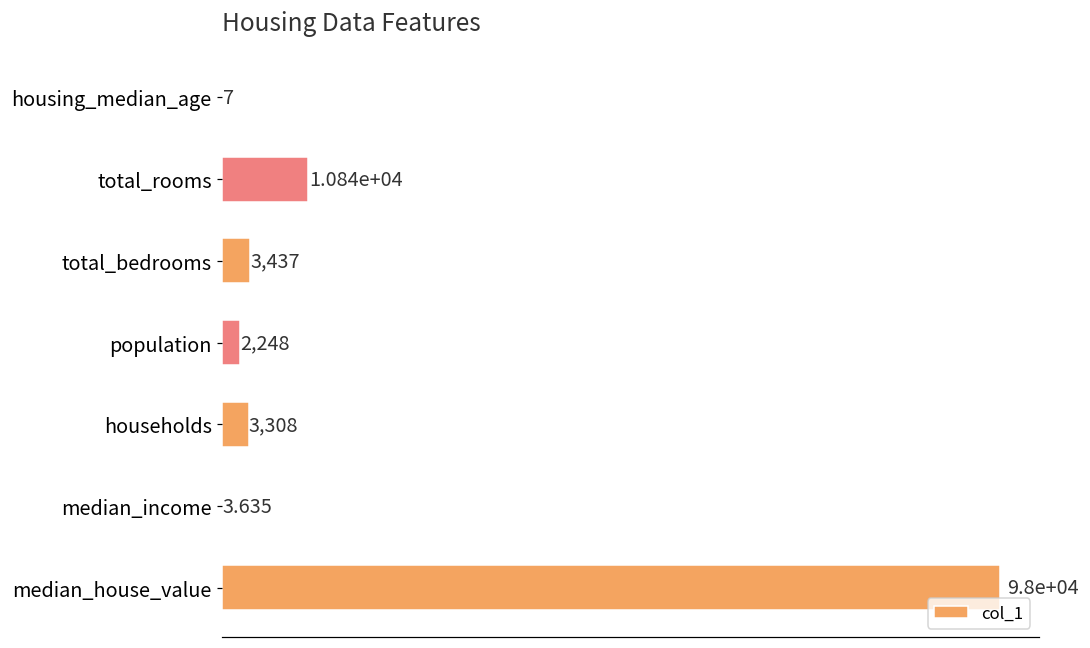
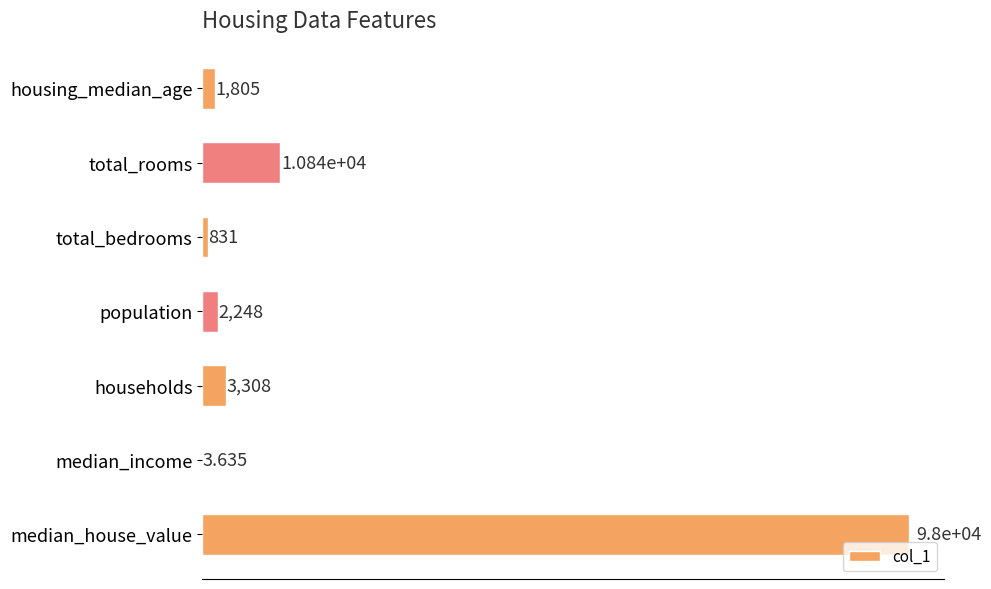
  {
-   "housing_median_age": "7",
+   "housing_median_age": "1,805",
    "total_rooms": "1.084e+04",
-   "total_bedrooms": "3,437",
+   "total_bedrooms": "831",
    "population": "2,248",
    "households": "3,308",
    "median_income": "3.635"
  }
